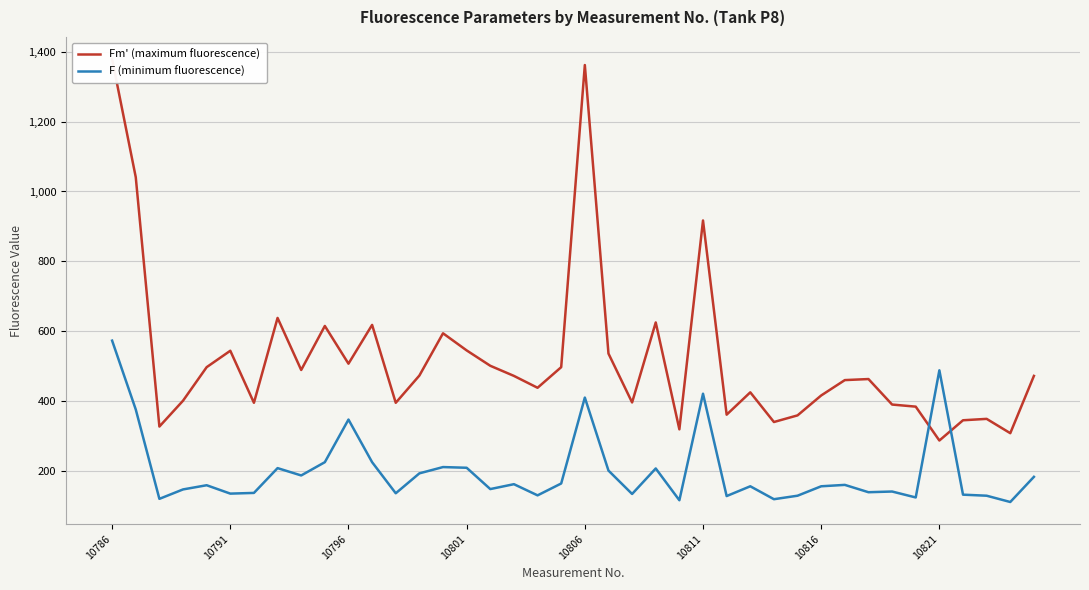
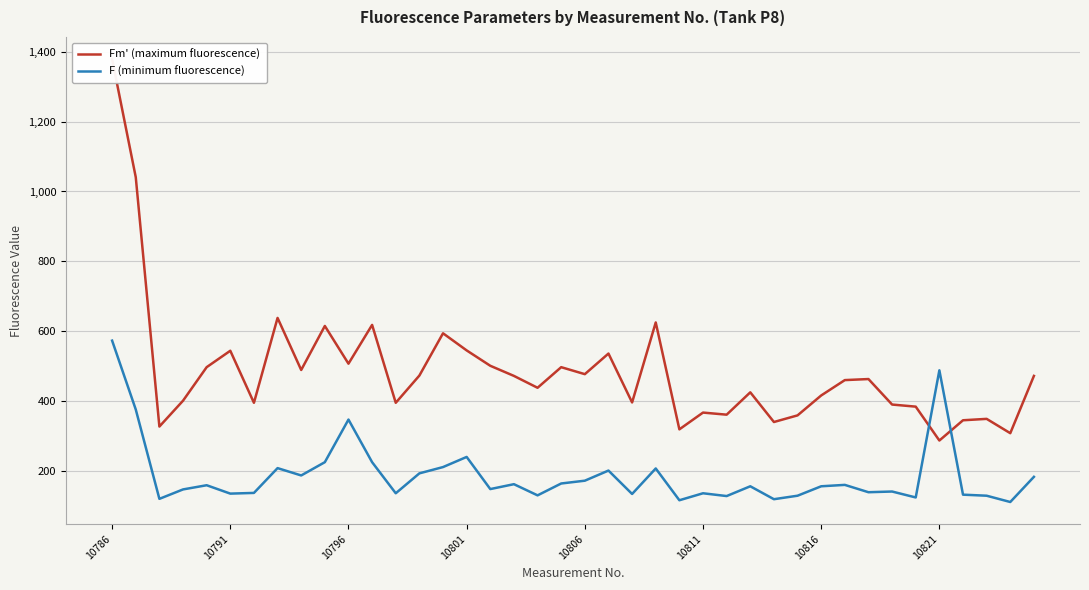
  {
    "Fm' (maximum fluorescence)": {
      "10791": "540",
      "10796": "510",
      "10801": "550",
-     "10806": "1,360",
-     "10811": "920",
+     "10806": "480",
+     "10811": "370",
      "10816": "420",
      "10821": "290"
    },
    "F (minimum fluorescence)": {
      "10786": "570",
      "10791": "140",
      "10796": "350",
-     "10801": "210",
-     "10806": "410",
-     "10811": "420",
+     "10801": "240",
+     "10806": "170",
+     "10811": "140",
      "10816": "160",
      "10821": "490"
    }
  }
